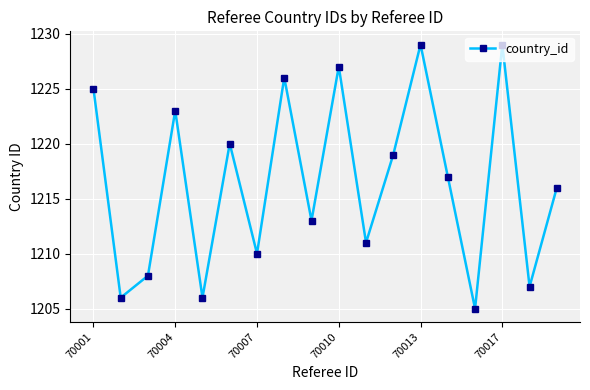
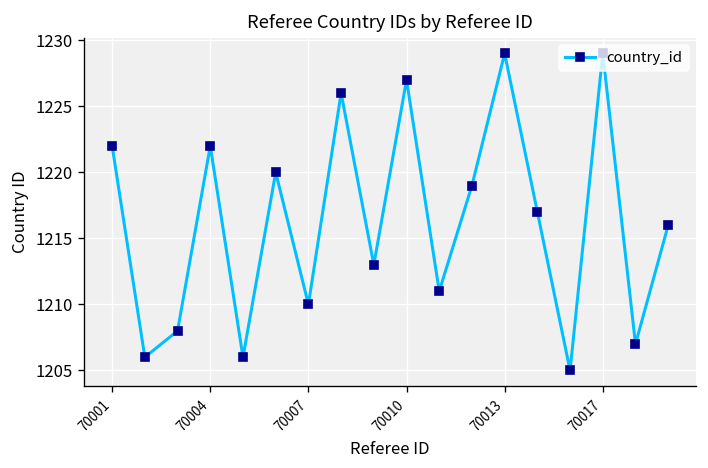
  {
-   "70001": 1225,
-   "70004": 1223,
+   "70001": 1222,
+   "70004": 1222,
    "70007": 1210,
    "70010": 1227,
    "70013": 1229
  }
